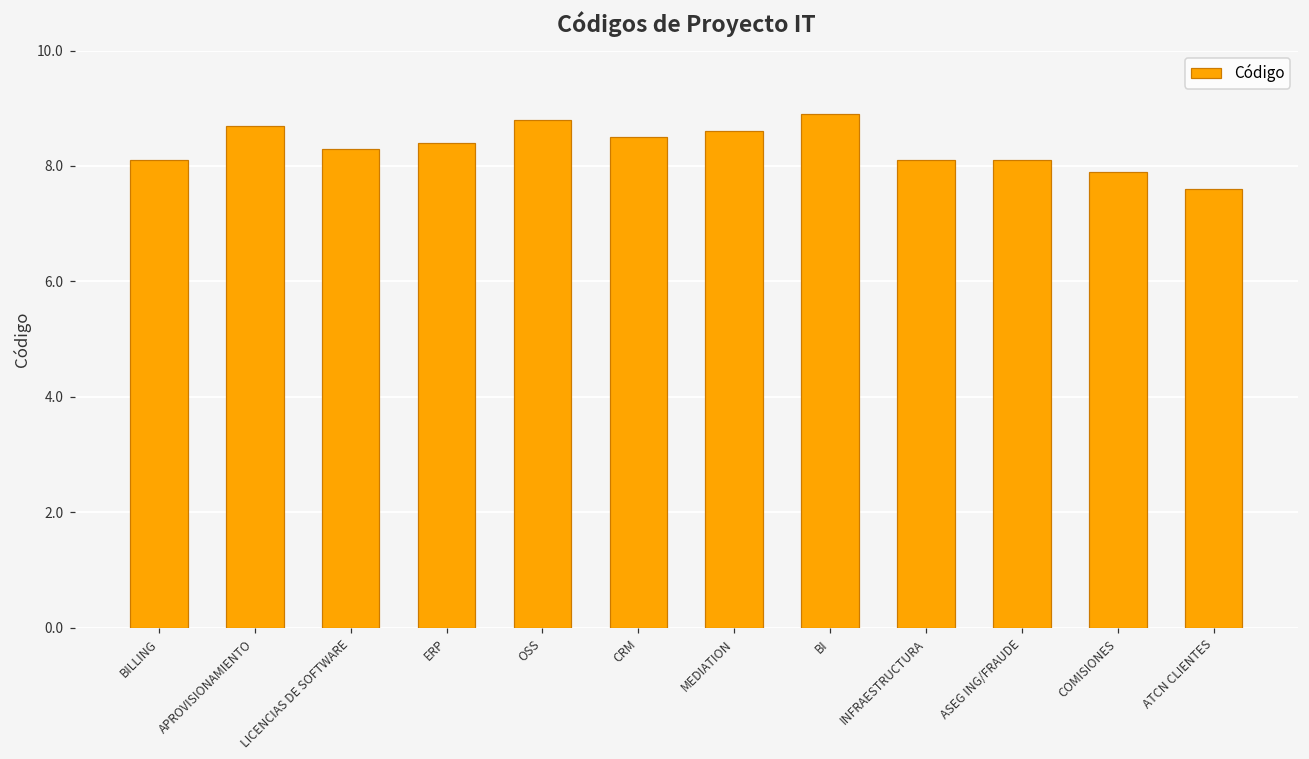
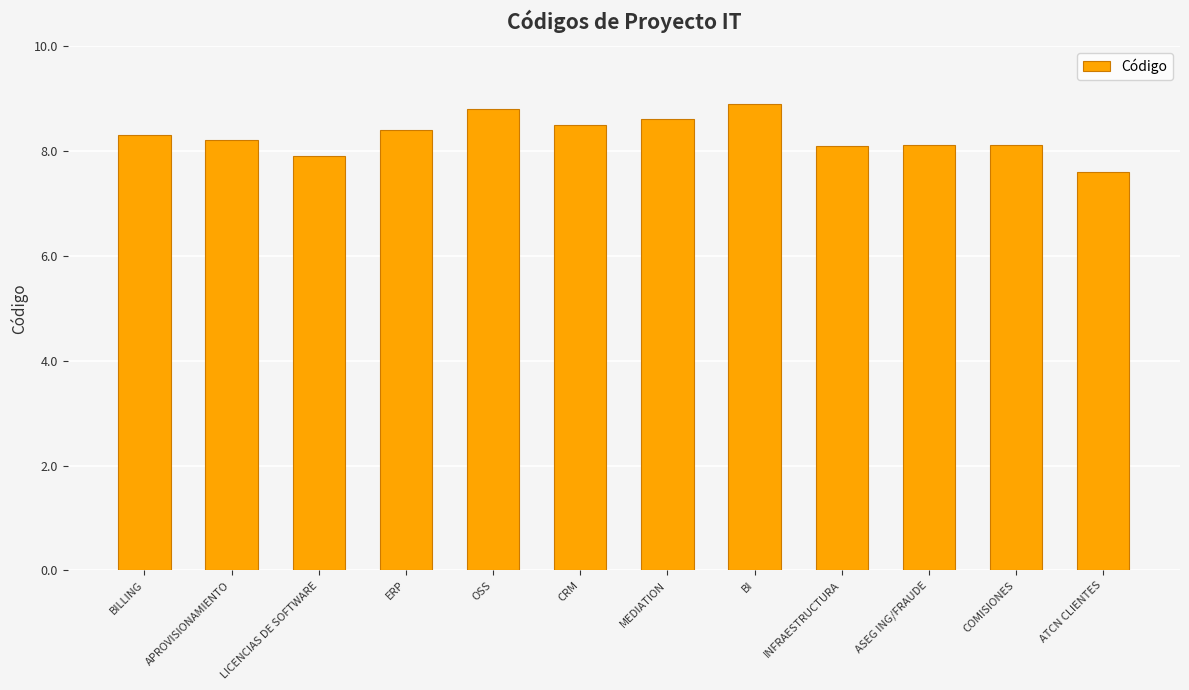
  {
-   "BILLING": 8.1,
-   "APROVISIONAMIENTO": 8.7,
-   "LICENCIAS DE SOFTWARE": 8.3,
+   "BILLING": 8.3,
+   "APROVISIONAMIENTO": 8.2,
+   "LICENCIAS DE SOFTWARE": 7.9,
    "ERP": 8.4,
    "OSS": 8.8,
    "CRM": 8.5,
    "MEDIATION": 8.6,
    "BI": 8.9,
    "INFRAESTRUCTURA": 8.1,
    "ASEG ING/FRAUDE": 8.1,
-   "COMISIONES": 7.9,
+   "COMISIONES": 8.1,
    "ATCN CLIENTES": 7.6
  }
